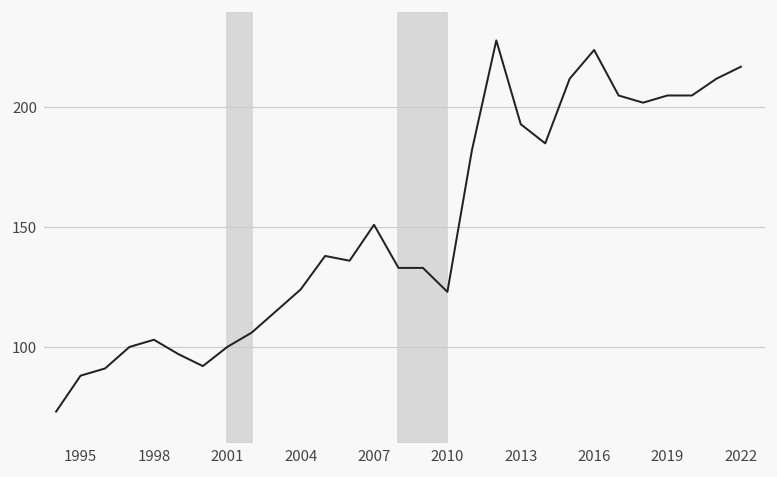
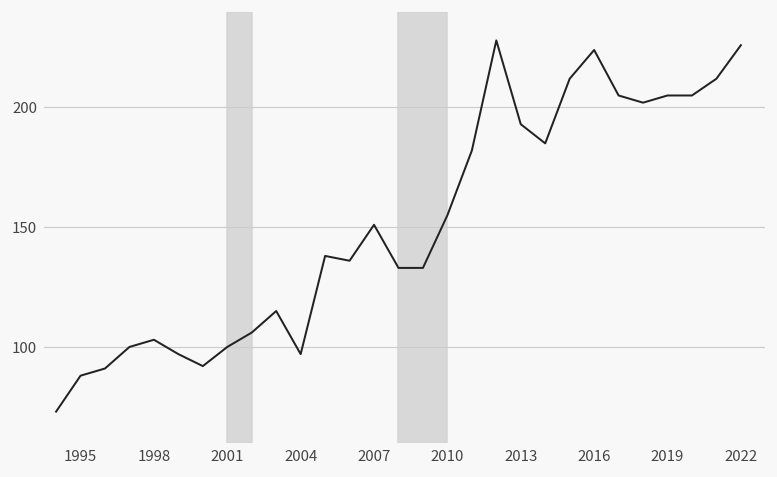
  {
    "1995": 88,
    "1998": 103,
    "2001": 100,
-   "2004": 124,
+   "2004": 97,
    "2007": 151,
-   "2010": 123,
+   "2010": 155,
    "2013": 193,
    "2016": 224,
    "2019": 205,
-   "2022": 217
+   "2022": 226
  }
